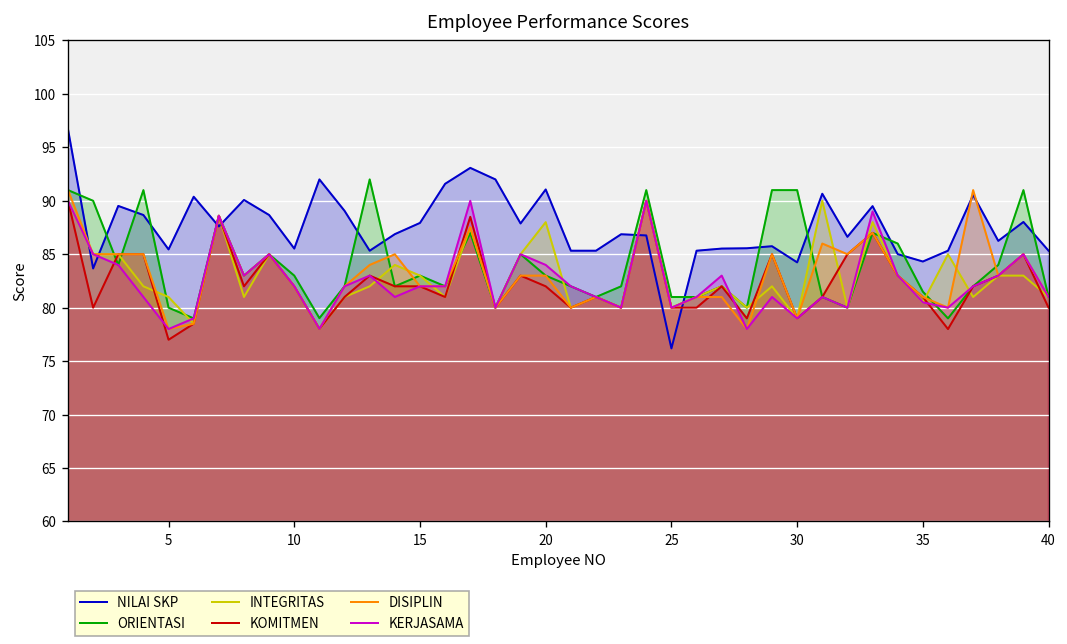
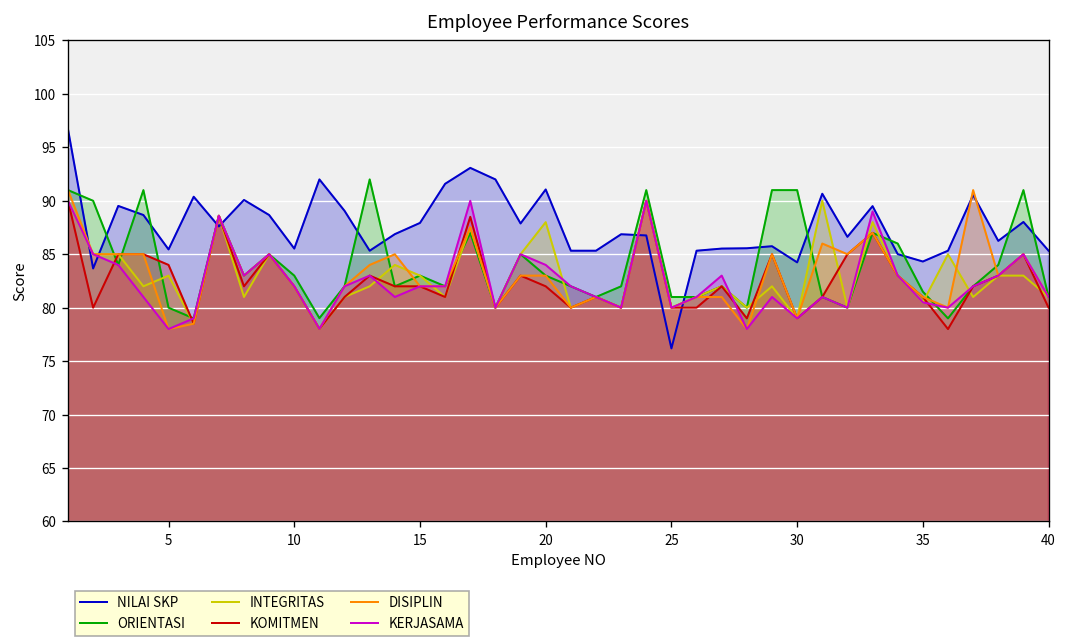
  {
    "NILAI SKP": {
      "5": 85,
      "10": 86,
      "15": 88,
      "20": 91,
      "25": 76,
      "30": 84,
      "35": 84,
      "40": 85
    },
    "ORIENTASI": {
      "5": 80,
      "10": 83,
      "25": 81,
      "30": 91,
      "35": 82
    },
    "INTEGRITAS": {
-     "5": 81,
+     "5": 83,
      "20": 88
    },
    "KOMITMEN": {
-     "5": 77,
+     "5": 84,
      "20": 82,
      "40": 80
    },
    "KERJASAMA": {
      "20": 84
    }
  }
